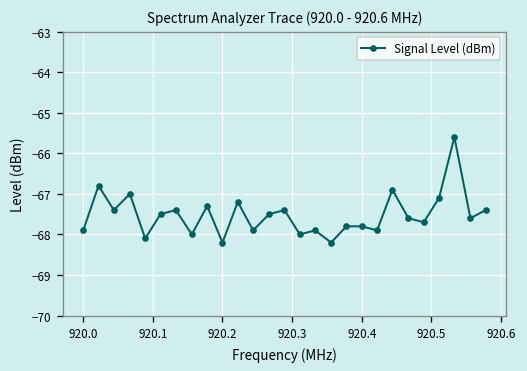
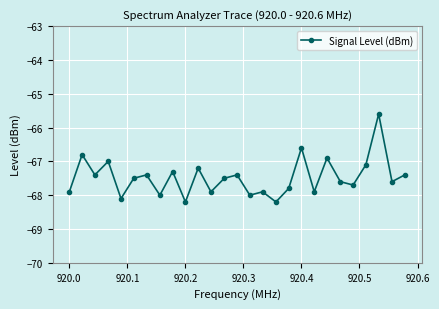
  {
    "920.0": -67.9,
    "920.2": -68.2,
-   "920.4": -67.8
+   "920.4": -66.6
  }
